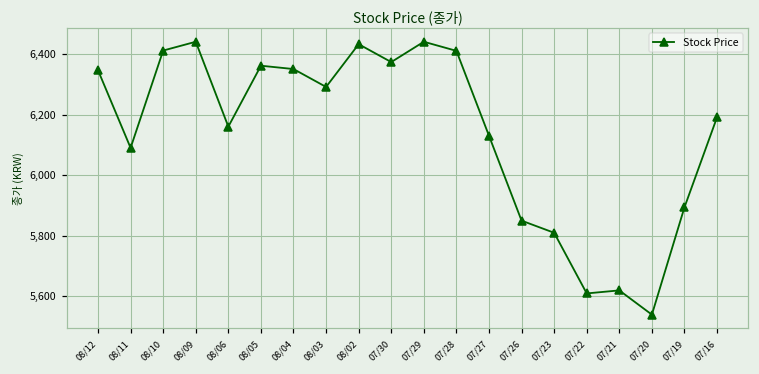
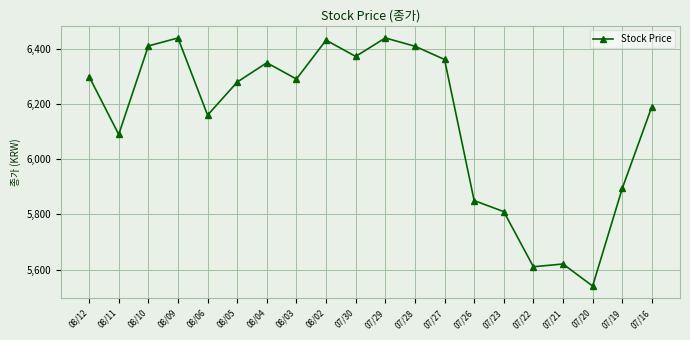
  {
-   "08/12": "6,350",
+   "08/12": "6,300",
    "08/11": "6,090",
    "08/10": "6,410",
    "08/09": "6,440",
    "08/06": "6,160",
-   "08/05": "6,360",
+   "08/05": "6,280",
    "08/04": "6,350",
    "08/03": "6,290",
    "08/02": "6,430",
    "07/30": "6,370",
    "07/29": "6,440",
    "07/28": "6,410",
-   "07/27": "6,130",
+   "07/27": "6,360",
    "07/26": "5,850",
    "07/23": "5,810",
    "07/22": "5,610",
    "07/21": "5,620",
    "07/20": "5,540",
    "07/19": "5,890",
    "07/16": "6,190"
  }
